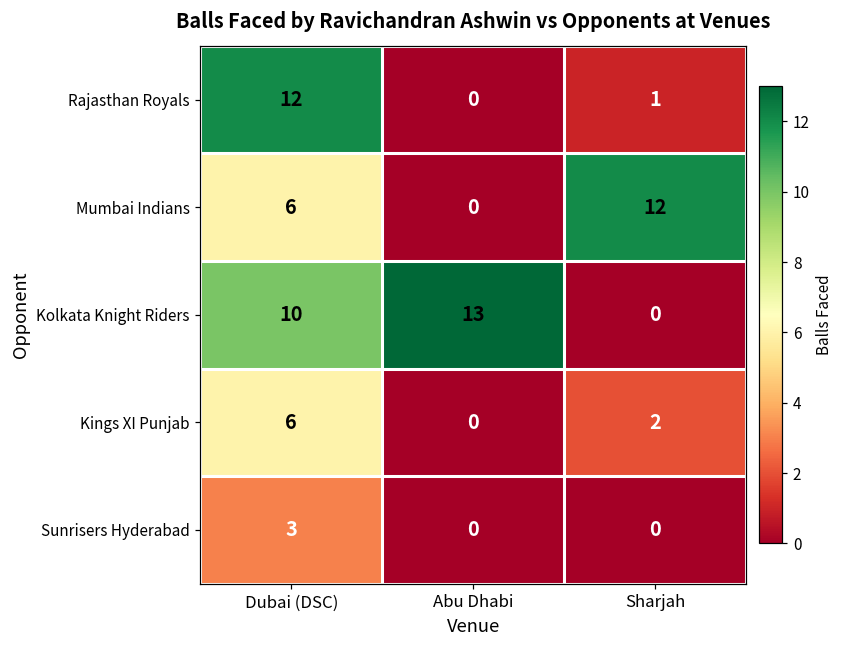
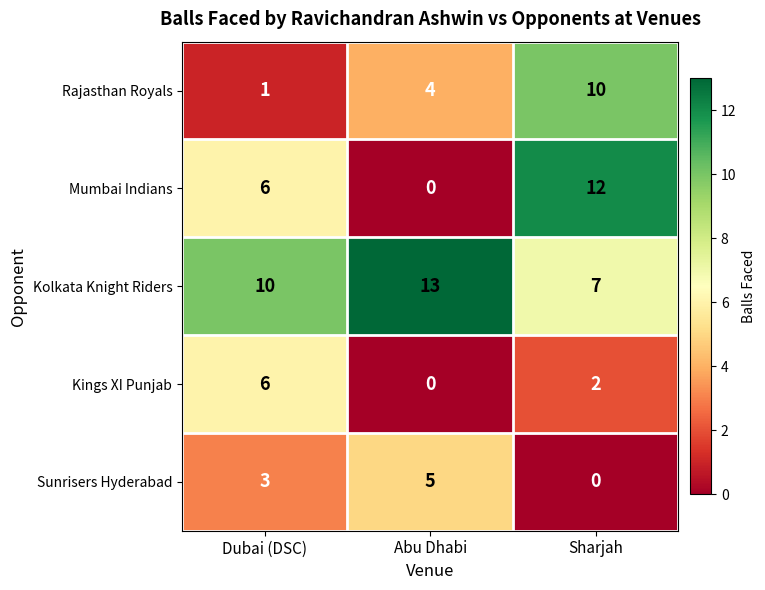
  {
    "Rajasthan Royals": {
-     "Dubai (DSC)": 12,
-     "Abu Dhabi": 0,
-     "Sharjah": 1
+     "Dubai (DSC)": 1,
+     "Abu Dhabi": 4,
+     "Sharjah": 10
    },
    "Mumbai Indians": {
      "Dubai (DSC)": 6,
      "Abu Dhabi": 0,
      "Sharjah": 12
    },
    "Kolkata Knight Riders": {
      "Dubai (DSC)": 10,
      "Abu Dhabi": 13,
-     "Sharjah": 0
+     "Sharjah": 7
    },
    "Kings XI Punjab": {
      "Dubai (DSC)": 6,
      "Abu Dhabi": 0,
      "Sharjah": 2
    },
    "Sunrisers Hyderabad": {
      "Dubai (DSC)": 3,
-     "Abu Dhabi": 0,
+     "Abu Dhabi": 5,
      "Sharjah": 0
    }
  }
